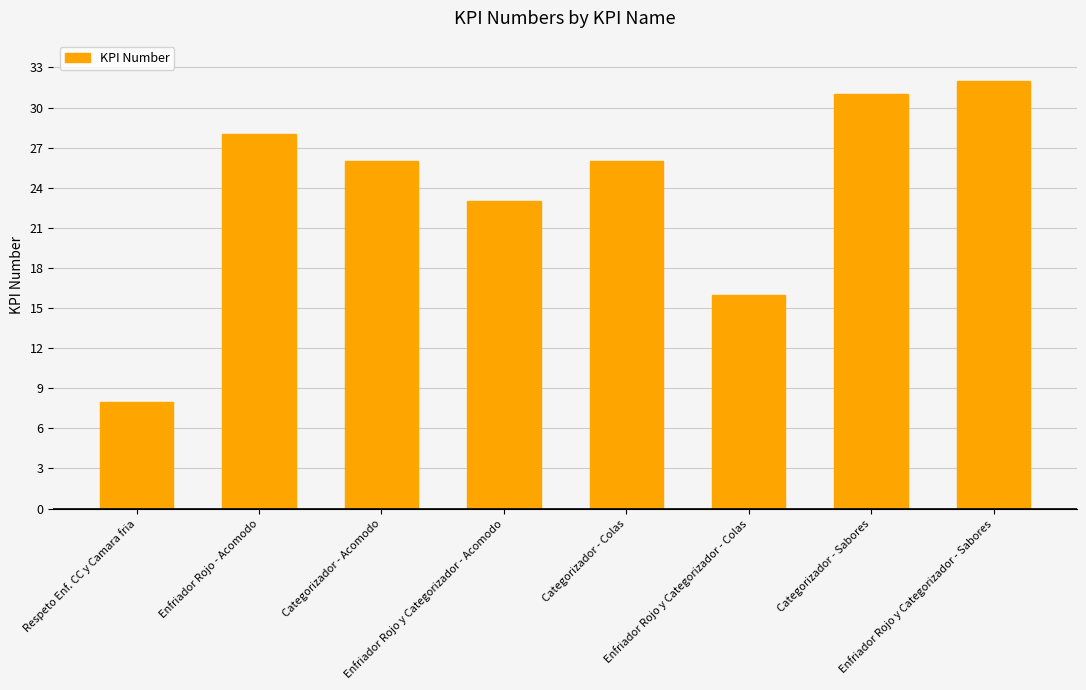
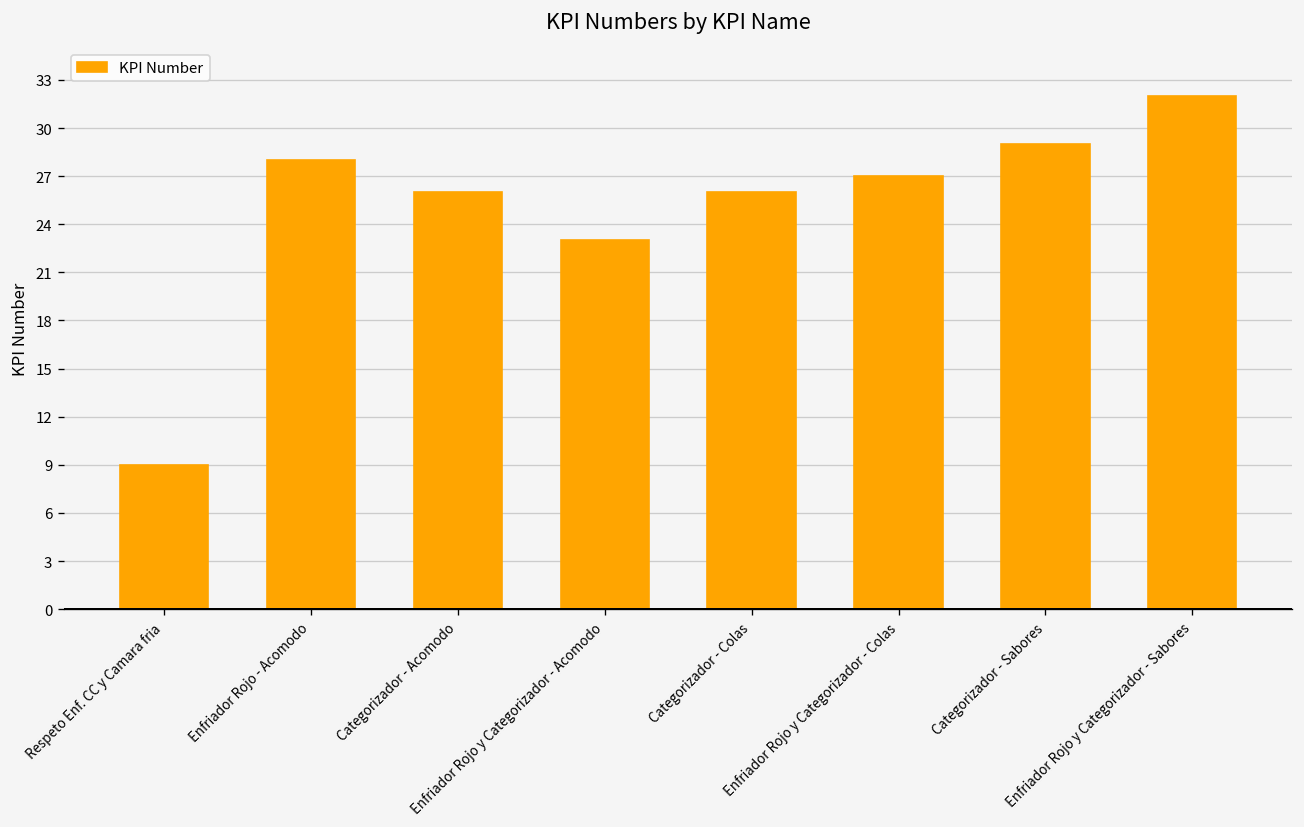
  {
-   "Respeto Enf. CC y Camara fria": 8,
+   "Respeto Enf. CC y Camara fria": 9,
    "Enfriador Rojo - Acomodo": 28,
    "Categorizador - Acomodo": 26,
    "Enfriador Rojo y Categorizador - Acomodo": 23,
    "Categorizador - Colas": 26,
-   "Enfriador Rojo y Categorizador - Colas": 16,
-   "Categorizador - Sabores": 31,
+   "Enfriador Rojo y Categorizador - Colas": 27,
+   "Categorizador - Sabores": 29,
    "Enfriador Rojo y Categorizador - Sabores": 32
  }
